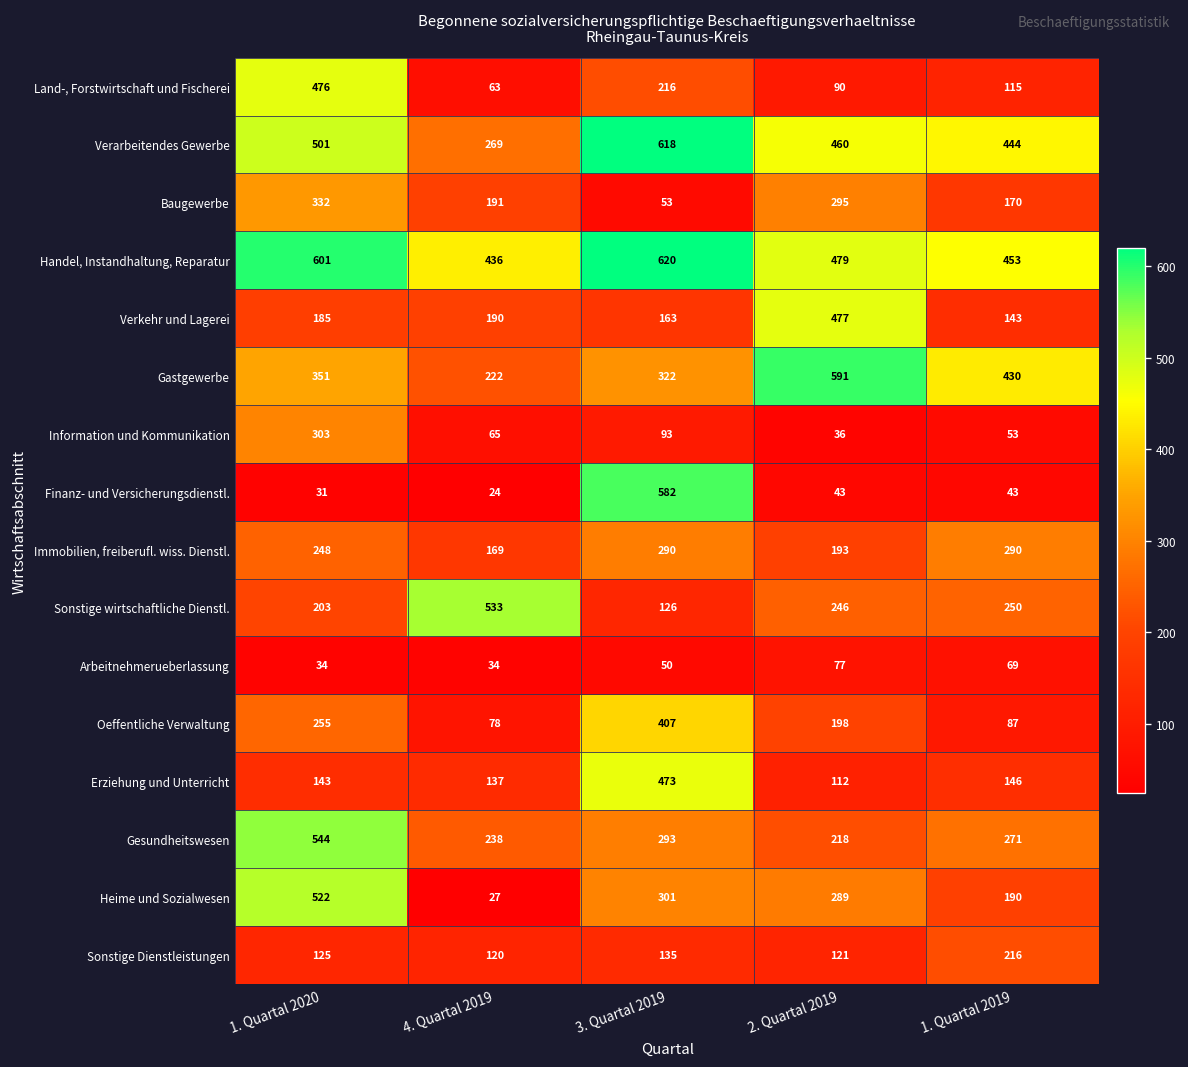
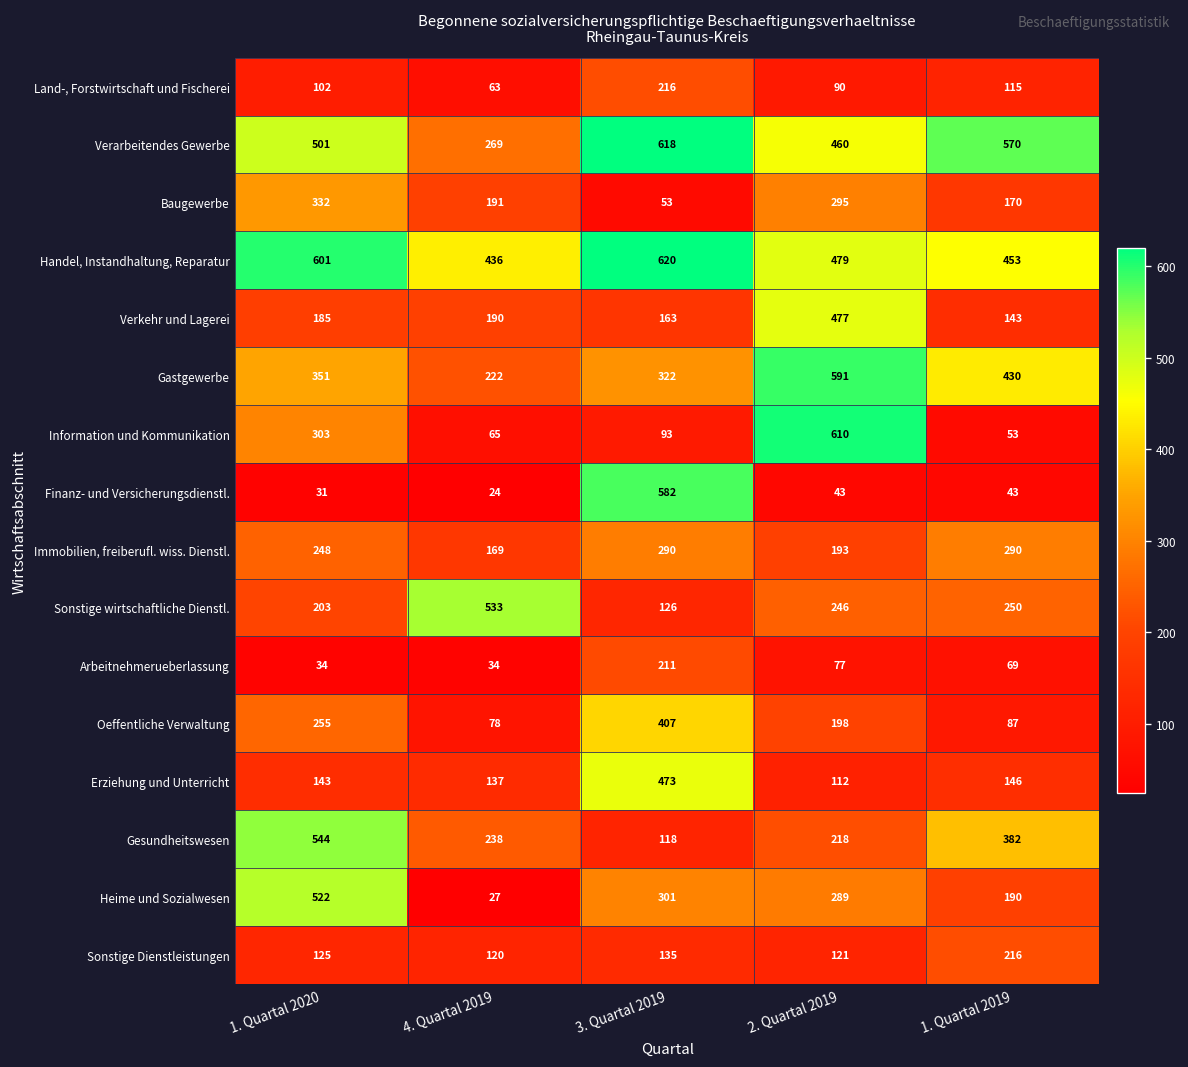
  {
    "Land-, Forstwirtschaft und Fischerei": {
-     "1. Quartal 2020": 476,
+     "1. Quartal 2020": 102,
      "4. Quartal 2019": 63,
      "3. Quartal 2019": 216,
      "2. Quartal 2019": 90,
      "1. Quartal 2019": 115
    },
    "Verarbeitendes Gewerbe": {
      "1. Quartal 2020": 501,
      "4. Quartal 2019": 269,
      "3. Quartal 2019": 618,
      "2. Quartal 2019": 460,
-     "1. Quartal 2019": 444
+     "1. Quartal 2019": 570
    },
    "Baugewerbe": {
      "1. Quartal 2020": 332,
      "4. Quartal 2019": 191,
      "3. Quartal 2019": 53,
      "2. Quartal 2019": 295,
      "1. Quartal 2019": 170
    },
    "Handel, Instandhaltung, Reparatur": {
      "1. Quartal 2020": 601,
      "4. Quartal 2019": 436,
      "3. Quartal 2019": 620,
      "2. Quartal 2019": 479,
      "1. Quartal 2019": 453
    },
    "Verkehr und Lagerei": {
      "1. Quartal 2020": 185,
      "4. Quartal 2019": 190,
      "3. Quartal 2019": 163,
      "2. Quartal 2019": 477,
      "1. Quartal 2019": 143
    },
    "Gastgewerbe": {
      "1. Quartal 2020": 351,
      "4. Quartal 2019": 222,
      "3. Quartal 2019": 322,
      "2. Quartal 2019": 591,
      "1. Quartal 2019": 430
    },
    "Information und Kommunikation": {
      "1. Quartal 2020": 303,
      "4. Quartal 2019": 65,
      "3. Quartal 2019": 93,
-     "2. Quartal 2019": 36,
+     "2. Quartal 2019": 610,
      "1. Quartal 2019": 53
    },
    "Finanz- und Versicherungsdienstl.": {
      "1. Quartal 2020": 31,
      "4. Quartal 2019": 24,
      "3. Quartal 2019": 582,
      "2. Quartal 2019": 43,
      "1. Quartal 2019": 43
    },
    "Immobilien, freiberufl. wiss. Dienstl.": {
      "1. Quartal 2020": 248,
      "4. Quartal 2019": 169,
      "3. Quartal 2019": 290,
      "2. Quartal 2019": 193,
      "1. Quartal 2019": 290
    },
    "Sonstige wirtschaftliche Dienstl.": {
      "1. Quartal 2020": 203,
      "4. Quartal 2019": 533,
      "3. Quartal 2019": 126,
      "2. Quartal 2019": 246,
      "1. Quartal 2019": 250
    },
    "Arbeitnehmerueberlassung": {
      "1. Quartal 2020": 34,
      "4. Quartal 2019": 34,
-     "3. Quartal 2019": 50,
+     "3. Quartal 2019": 211,
      "2. Quartal 2019": 77,
      "1. Quartal 2019": 69
    },
    "Oeffentliche Verwaltung": {
      "1. Quartal 2020": 255,
      "4. Quartal 2019": 78,
      "3. Quartal 2019": 407,
      "2. Quartal 2019": 198,
      "1. Quartal 2019": 87
    },
    "Erziehung und Unterricht": {
      "1. Quartal 2020": 143,
      "4. Quartal 2019": 137,
      "3. Quartal 2019": 473,
      "2. Quartal 2019": 112,
      "1. Quartal 2019": 146
    },
    "Gesundheitswesen": {
      "1. Quartal 2020": 544,
      "4. Quartal 2019": 238,
-     "3. Quartal 2019": 293,
+     "3. Quartal 2019": 118,
      "2. Quartal 2019": 218,
-     "1. Quartal 2019": 271
+     "1. Quartal 2019": 382
    },
    "Heime und Sozialwesen": {
      "1. Quartal 2020": 522,
      "4. Quartal 2019": 27,
      "3. Quartal 2019": 301,
      "2. Quartal 2019": 289,
      "1. Quartal 2019": 190
    },
    "Sonstige Dienstleistungen": {
      "1. Quartal 2020": 125,
      "4. Quartal 2019": 120,
      "3. Quartal 2019": 135,
      "2. Quartal 2019": 121,
      "1. Quartal 2019": 216
    }
  }
